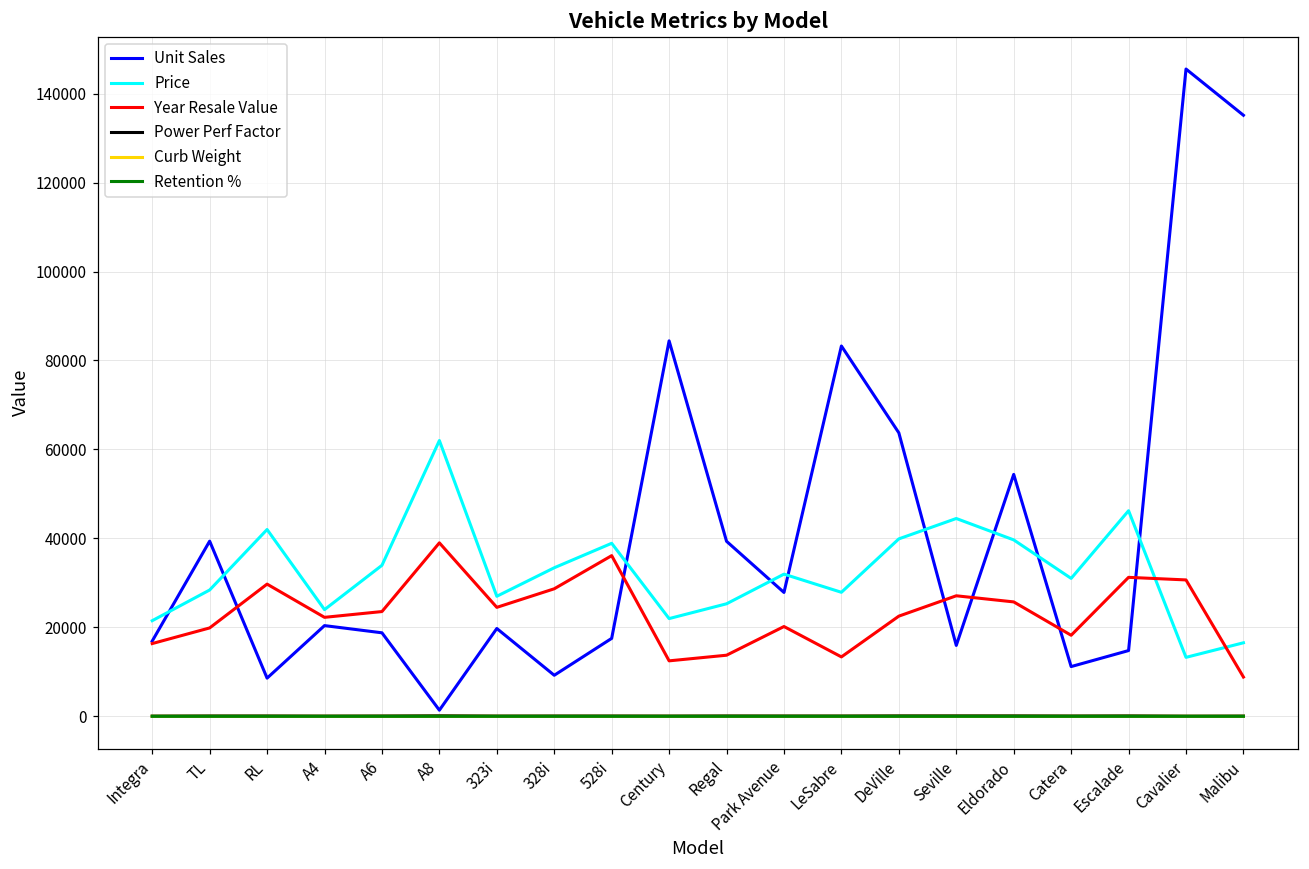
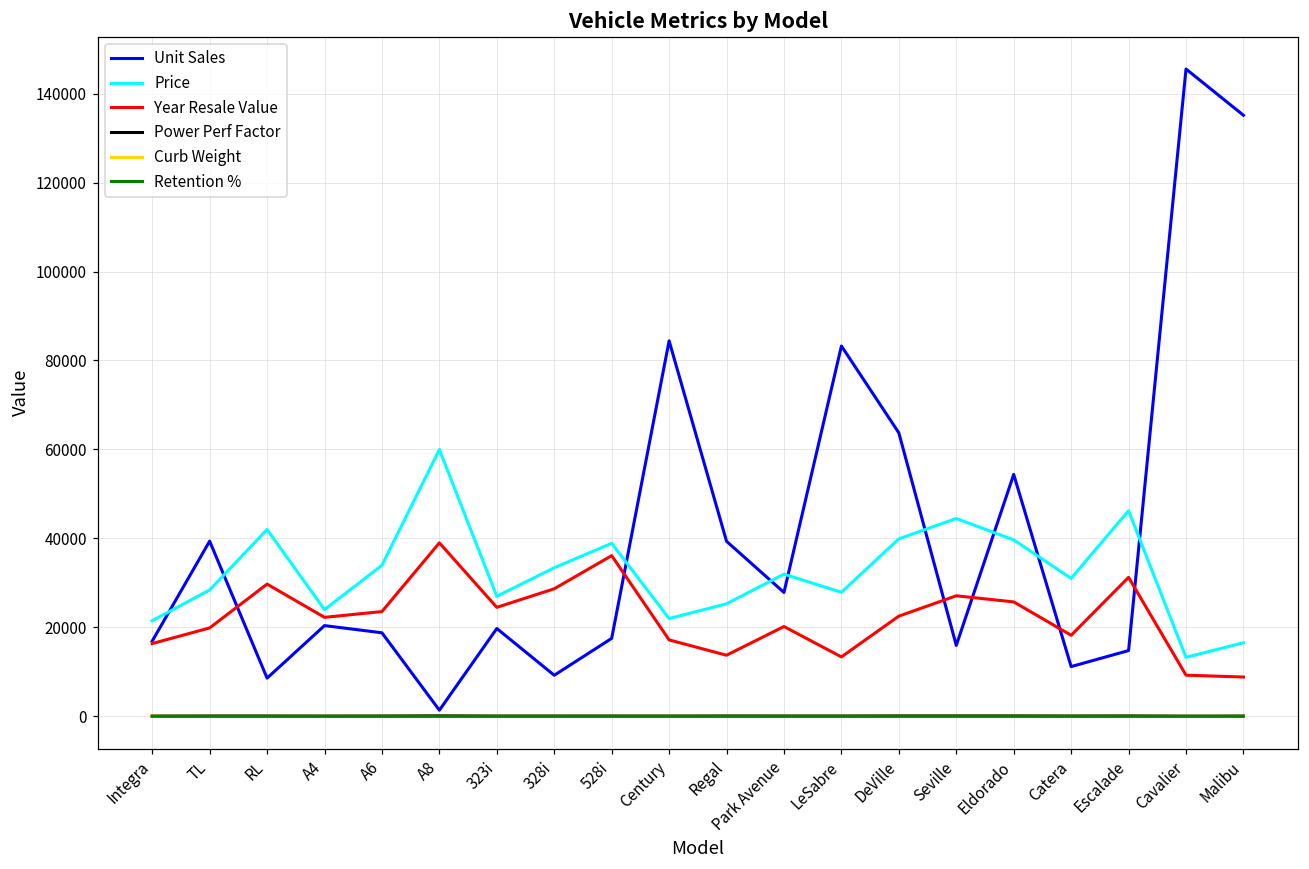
  {
    "Unit Sales": {
      "TL": 39000,
      "RL": 9000,
      "A4": 20000,
      "A6": 19000,
      "A8": 1000,
      "323i": 20000,
      "328i": 9000,
      "528i": 18000,
      "Century": 84000,
      "Regal": 39000,
      "Park Avenue": 28000,
      "LeSabre": 83000,
      "DeVille": 64000,
      "Seville": 16000,
      "Eldorado": 54000,
      "Catera": 11000,
      "Escalade": 15000,
      "Cavalier": 146000,
      "Malibu": 135000
    },
    "Price": {
      "Integra": 22000,
      "TL": 28000,
      "RL": 42000,
      "A4": 24000,
      "A6": 34000,
-     "A8": 62000,
+     "A8": 60000,
      "323i": 27000,
      "328i": 33000,
      "528i": 39000,
      "Century": 22000,
      "Regal": 25000,
      "Park Avenue": 32000,
      "LeSabre": 28000,
      "DeVille": 40000,
      "Seville": 44000,
      "Eldorado": 40000,
      "Catera": 31000,
      "Escalade": 46000,
      "Cavalier": 13000,
      "Malibu": 17000
    },
    "Year Resale Value": {
      "TL": 20000,
      "RL": 30000,
      "A4": 22000,
      "A6": 24000,
      "A8": 39000,
      "323i": 25000,
      "328i": 29000,
      "528i": 36000,
-     "Century": 12000,
+     "Century": 17000,
      "Regal": 14000,
      "Park Avenue": 20000,
      "LeSabre": 13000,
      "DeVille": 23000,
      "Seville": 27000,
      "Eldorado": 26000,
      "Catera": 18000,
      "Escalade": 31000,
-     "Cavalier": 31000,
+     "Cavalier": 9000,
      "Malibu": 9000
    },
    "Retention %": {
      "Integra": 0,
      "TL": 0,
      "RL": 0,
      "A4": 0,
      "A6": 0,
      "A8": 0,
      "323i": 0,
      "328i": 0,
      "528i": 0,
      "Century": 0,
      "Regal": 0,
      "Park Avenue": 0,
      "LeSabre": 0,
      "DeVille": 0,
      "Seville": 0,
      "Eldorado": 0,
      "Catera": 0,
      "Escalade": 0,
      "Cavalier": 0,
      "Malibu": 0
    }
  }
